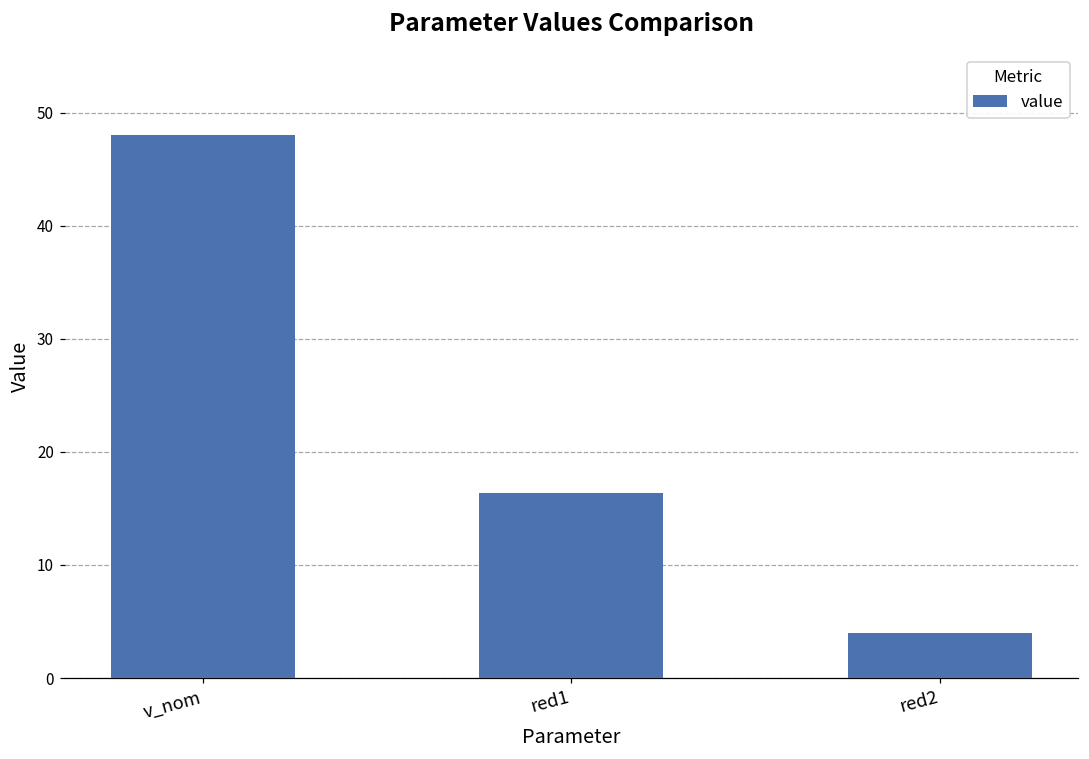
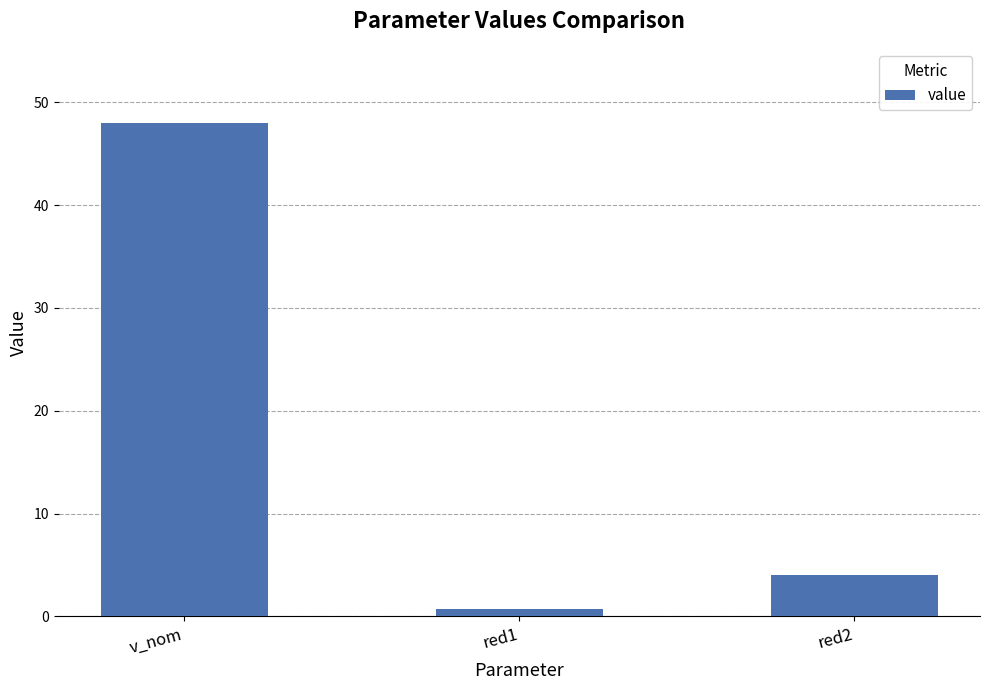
  {
    "v_nom": 48.0,
-   "red1": 16.4,
+   "red1": 0.8,
    "red2": 4.0
  }
